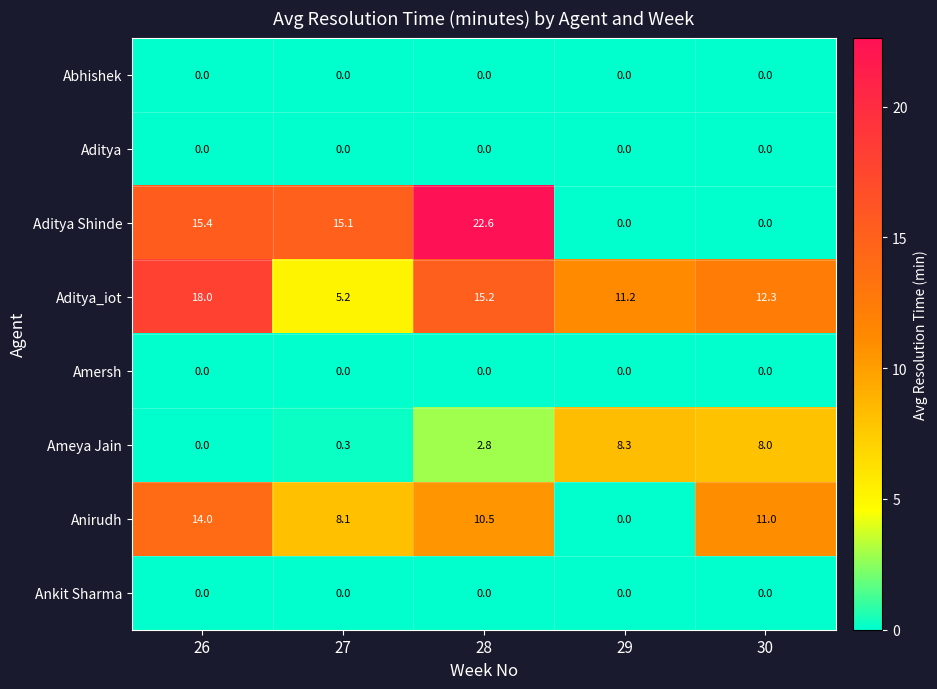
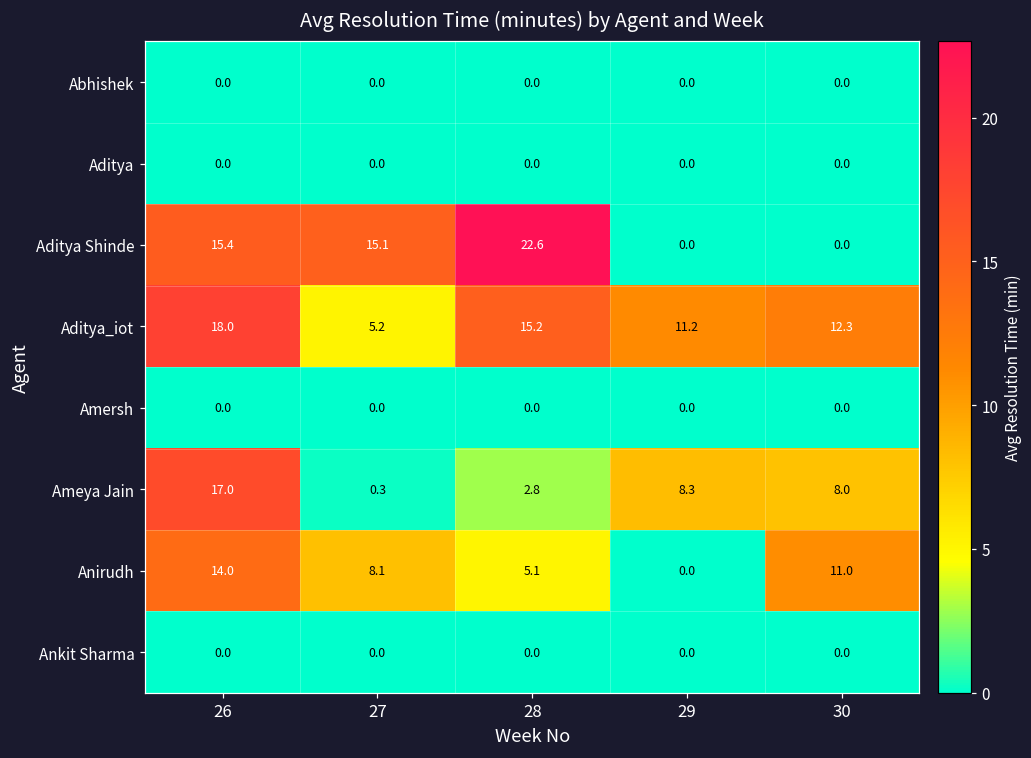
  {
    "Abhishek": {
      "26": 0.0,
      "27": 0.0,
      "28": 0.0,
      "29": 0.0,
      "30": 0.0
    },
    "Aditya": {
      "26": 0.0,
      "27": 0.0,
      "28": 0.0,
      "29": 0.0,
      "30": 0.0
    },
    "Aditya Shinde": {
      "26": 15.4,
      "27": 15.1,
      "28": 22.6,
      "29": 0.0,
      "30": 0.0
    },
    "Aditya_iot": {
      "26": 18.0,
      "27": 5.2,
      "28": 15.2,
      "29": 11.2,
      "30": 12.3
    },
    "Amersh": {
      "26": 0.0,
      "27": 0.0,
      "28": 0.0,
      "29": 0.0,
      "30": 0.0
    },
    "Ameya Jain": {
-     "26": 0.0,
+     "26": 17.0,
      "27": 0.3,
      "28": 2.8,
      "29": 8.3,
      "30": 8.0
    },
    "Anirudh": {
      "26": 14.0,
      "27": 8.1,
-     "28": 10.5,
+     "28": 5.1,
      "29": 0.0,
      "30": 11.0
    },
    "Ankit Sharma": {
      "26": 0.0,
      "27": 0.0,
      "28": 0.0,
      "29": 0.0,
      "30": 0.0
    }
  }
